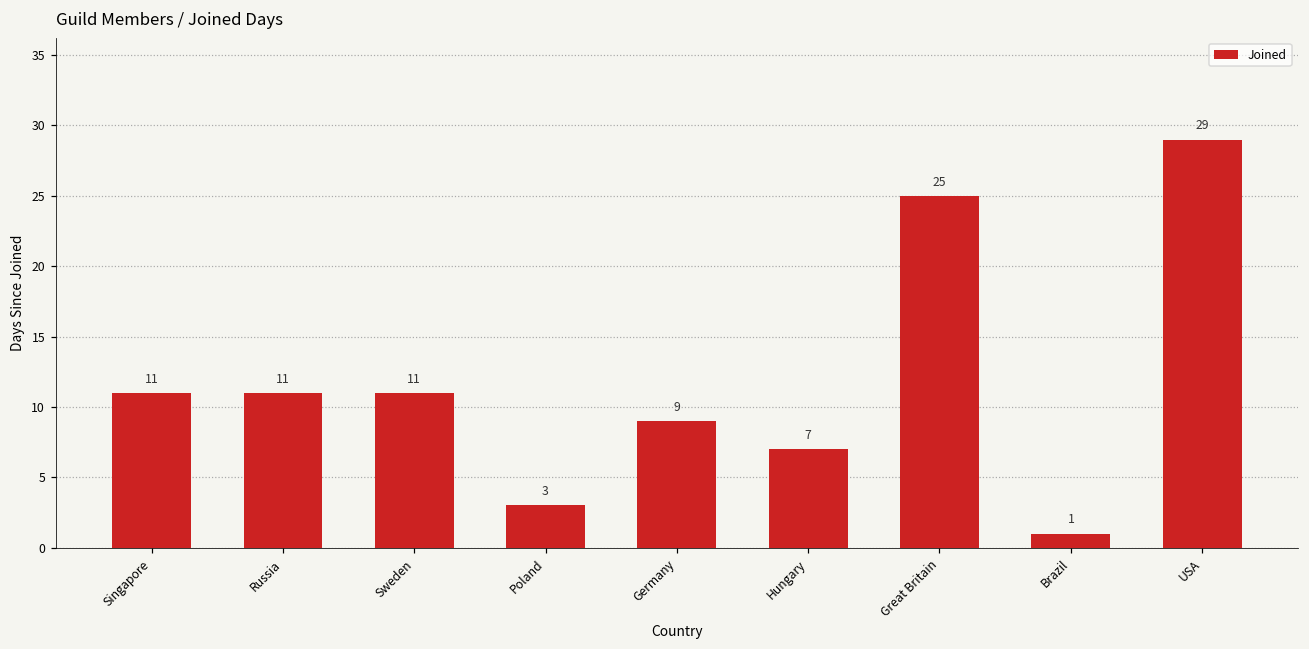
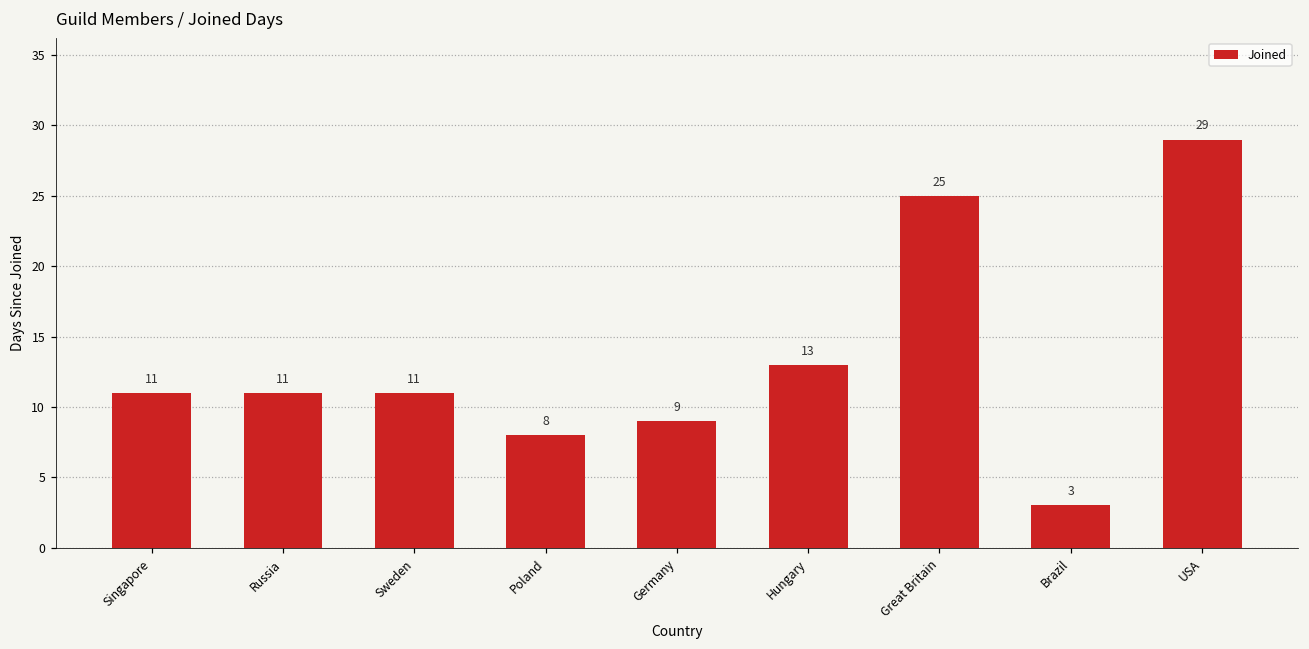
  {
    "Singapore": 11,
    "Russia": 11,
    "Sweden": 11,
-   "Poland": 3,
+   "Poland": 8,
    "Germany": 9,
-   "Hungary": 7,
+   "Hungary": 13,
    "Great Britain": 25,
-   "Brazil": 1,
+   "Brazil": 3,
    "USA": 29
  }
